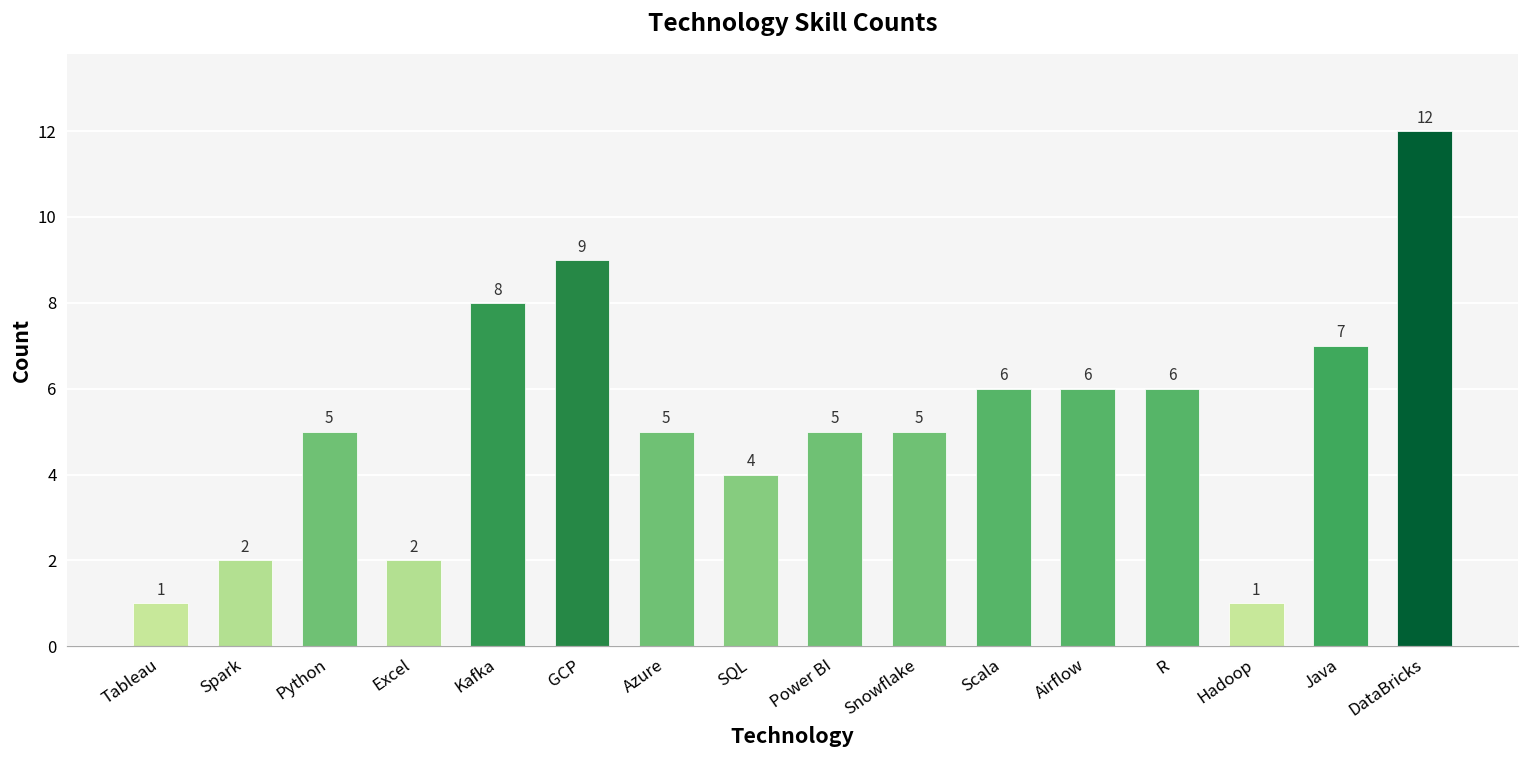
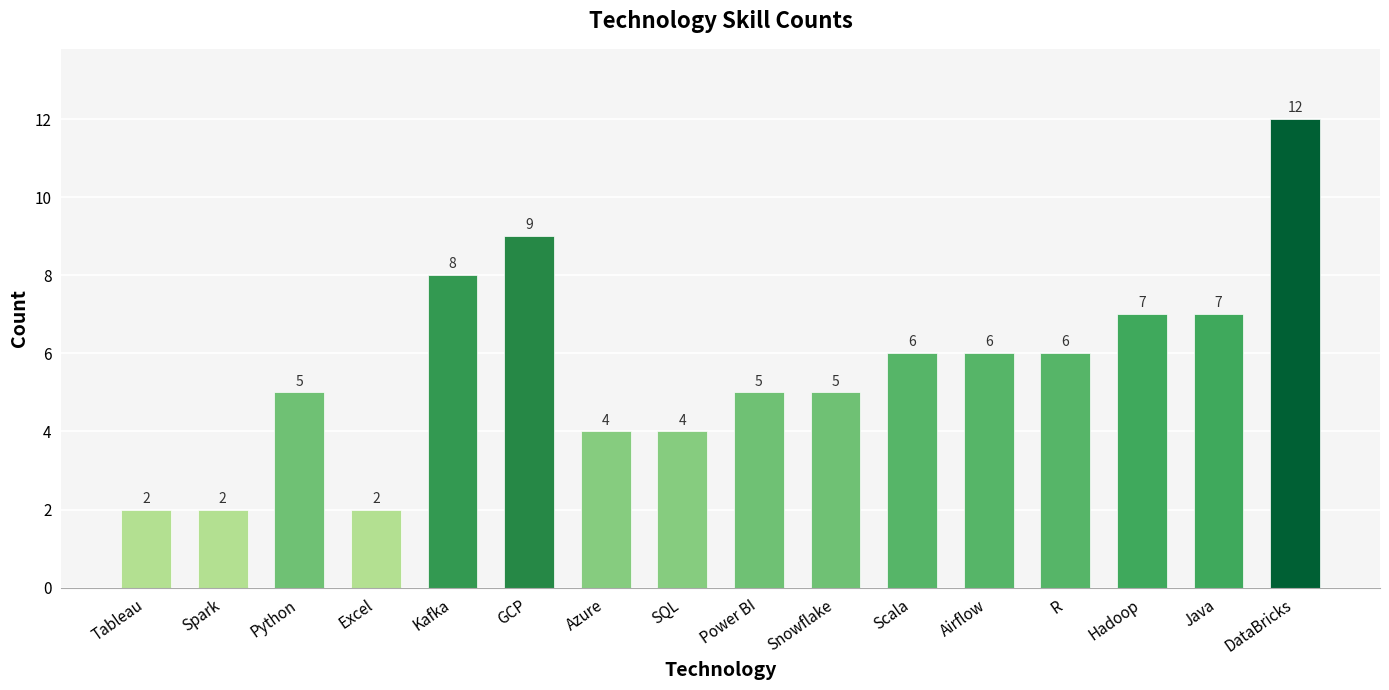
  {
-   "Tableau": 1,
+   "Tableau": 2,
    "Spark": 2,
    "Python": 5,
    "Excel": 2,
    "Kafka": 8,
    "GCP": 9,
-   "Azure": 5,
+   "Azure": 4,
    "SQL": 4,
    "Power BI": 5,
    "Snowflake": 5,
    "Scala": 6,
    "Airflow": 6,
    "R": 6,
-   "Hadoop": 1,
+   "Hadoop": 7,
    "Java": 7,
    "DataBricks": 12
  }
